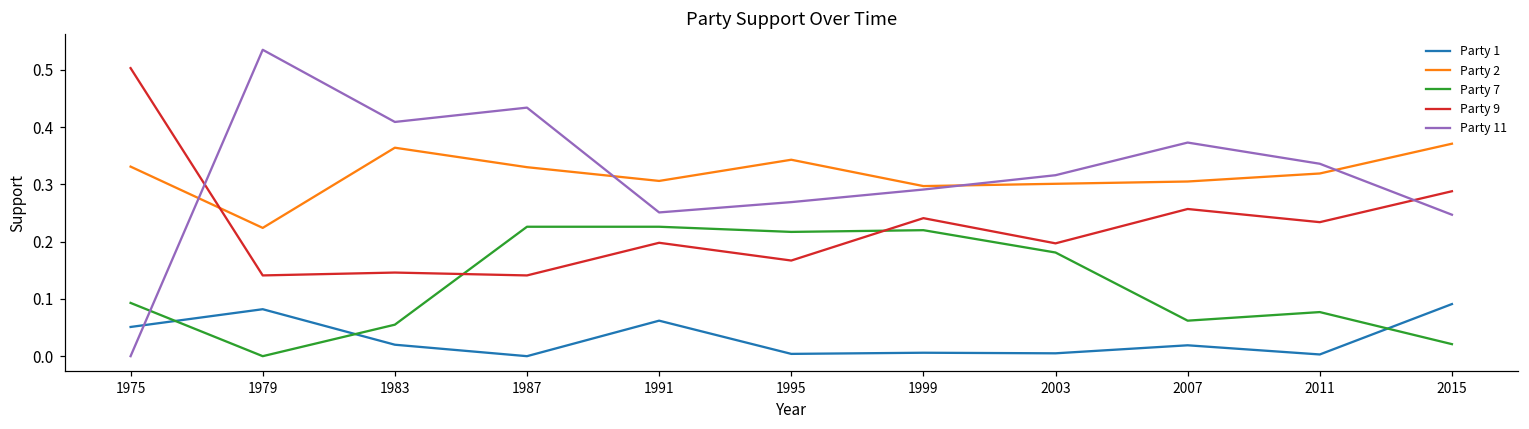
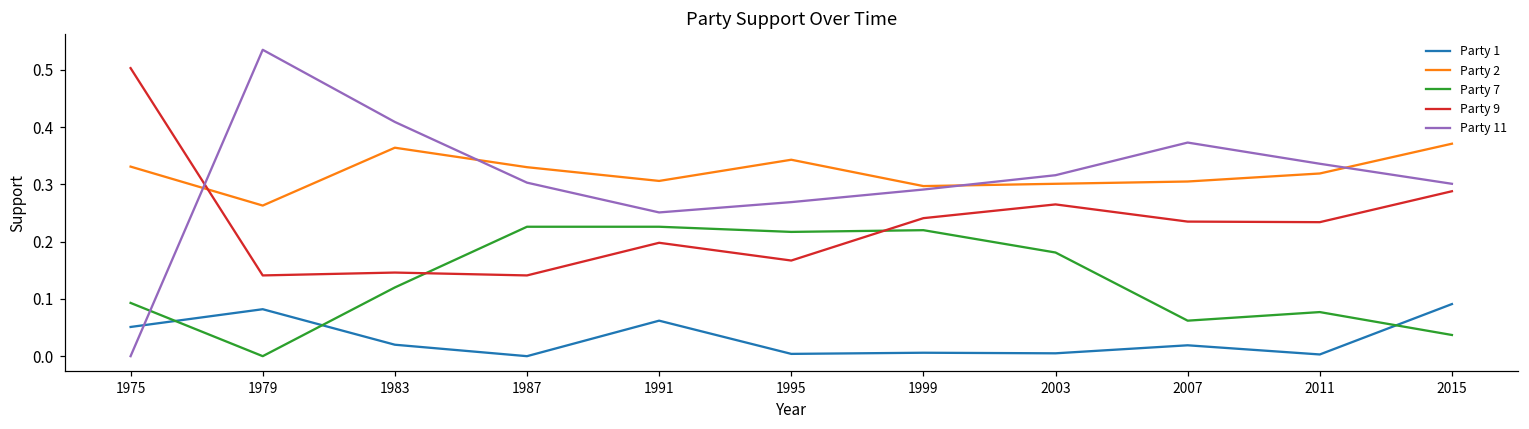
  {
    "Party 1": {
      "1975": 0.05,
      "1979": 0.08,
      "1983": 0.02,
      "1987": 0.00,
      "1991": 0.06,
      "1995": 0.00,
      "1999": 0.01,
      "2003": 0.01,
      "2007": 0.02,
      "2011": 0.00,
      "2015": 0.09
    },
    "Party 2": {
      "1975": 0.33,
-     "1979": 0.22,
+     "1979": 0.26,
      "1983": 0.36,
      "1987": 0.33,
      "1991": 0.31,
      "1995": 0.34,
      "1999": 0.30,
      "2003": 0.30,
      "2007": 0.31,
      "2011": 0.32,
      "2015": 0.37
    },
    "Party 7": {
      "1975": 0.09,
      "1979": 0.00,
-     "1983": 0.06,
+     "1983": 0.12,
      "1987": 0.23,
      "1991": 0.23,
      "1995": 0.22,
      "1999": 0.22,
      "2003": 0.18,
      "2007": 0.06,
      "2011": 0.08,
-     "2015": 0.02
+     "2015": 0.04
    },
    "Party 9": {
      "1975": 0.50,
      "1979": 0.14,
      "1983": 0.15,
      "1987": 0.14,
      "1991": 0.20,
      "1995": 0.17,
      "1999": 0.24,
-     "2003": 0.20,
-     "2007": 0.26,
+     "2003": 0.27,
+     "2007": 0.24,
      "2011": 0.23,
      "2015": 0.29
    },
    "Party 11": {
      "1975": 0.00,
      "1979": 0.54,
      "1983": 0.41,
-     "1987": 0.43,
+     "1987": 0.30,
      "1991": 0.25,
      "1995": 0.27,
      "1999": 0.29,
      "2003": 0.32,
      "2007": 0.37,
      "2011": 0.34,
-     "2015": 0.25
+     "2015": 0.30
    }
  }
